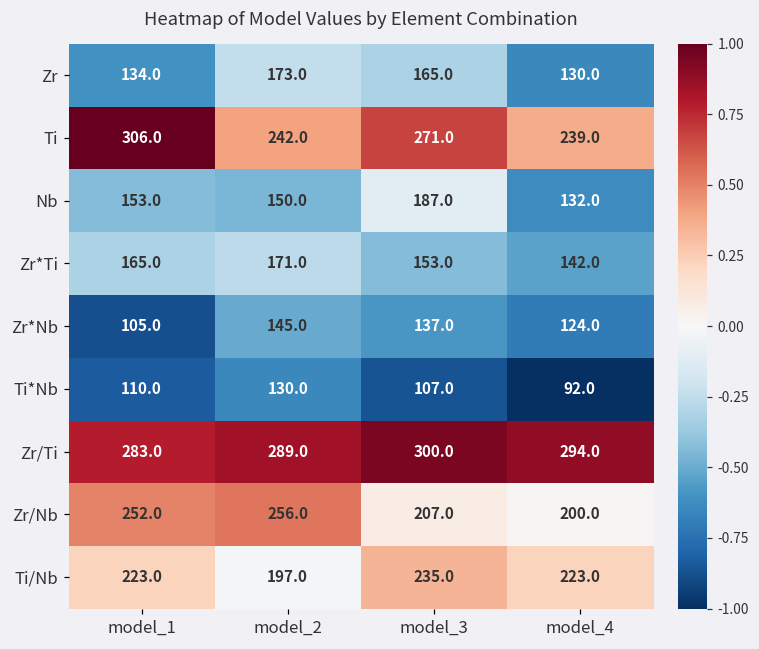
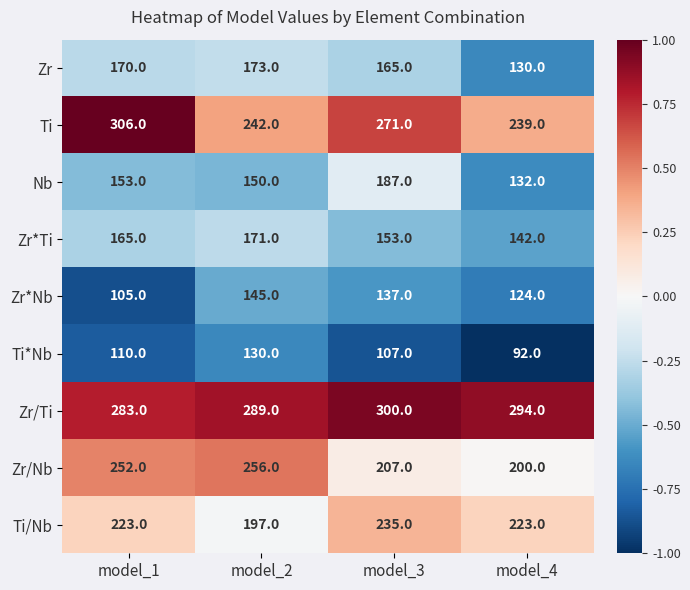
  {
    "Zr": {
-     "model_1": 134.0,
+     "model_1": 170.0,
      "model_2": 173.0,
      "model_3": 165.0,
      "model_4": 130.0
    },
    "Ti": {
      "model_1": 306.0,
      "model_2": 242.0,
      "model_3": 271.0,
      "model_4": 239.0
    },
    "Nb": {
      "model_1": 153.0,
      "model_2": 150.0,
      "model_3": 187.0,
      "model_4": 132.0
    },
    "Zr*Ti": {
      "model_1": 165.0,
      "model_2": 171.0,
      "model_3": 153.0,
      "model_4": 142.0
    },
    "Zr*Nb": {
      "model_1": 105.0,
      "model_2": 145.0,
      "model_3": 137.0,
      "model_4": 124.0
    },
    "Ti*Nb": {
      "model_1": 110.0,
      "model_2": 130.0,
      "model_3": 107.0,
      "model_4": 92.0
    },
    "Zr/Ti": {
      "model_1": 283.0,
      "model_2": 289.0,
      "model_3": 300.0,
      "model_4": 294.0
    },
    "Zr/Nb": {
      "model_1": 252.0,
      "model_2": 256.0,
      "model_3": 207.0,
      "model_4": 200.0
    },
    "Ti/Nb": {
      "model_1": 223.0,
      "model_2": 197.0,
      "model_3": 235.0,
      "model_4": 223.0
    }
  }
